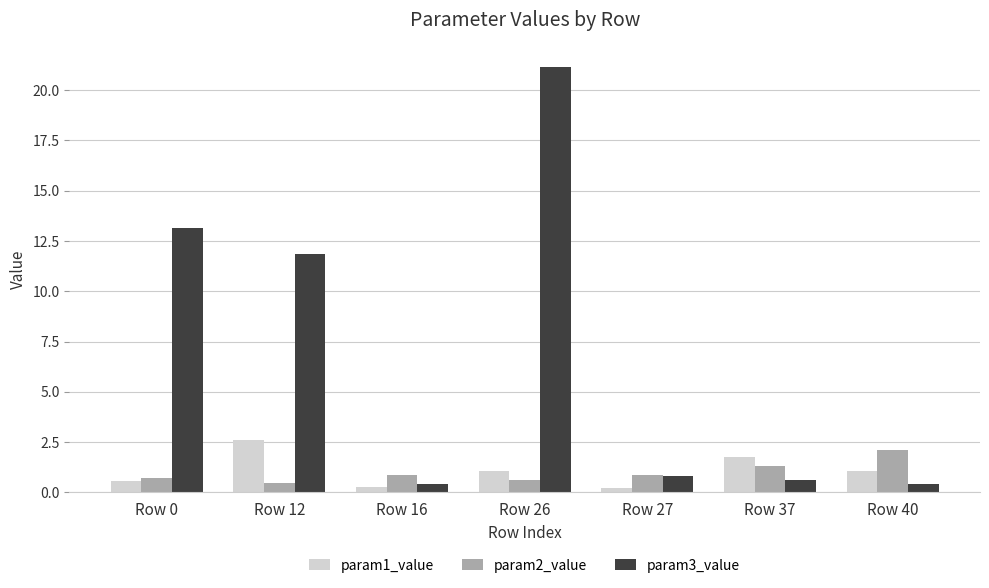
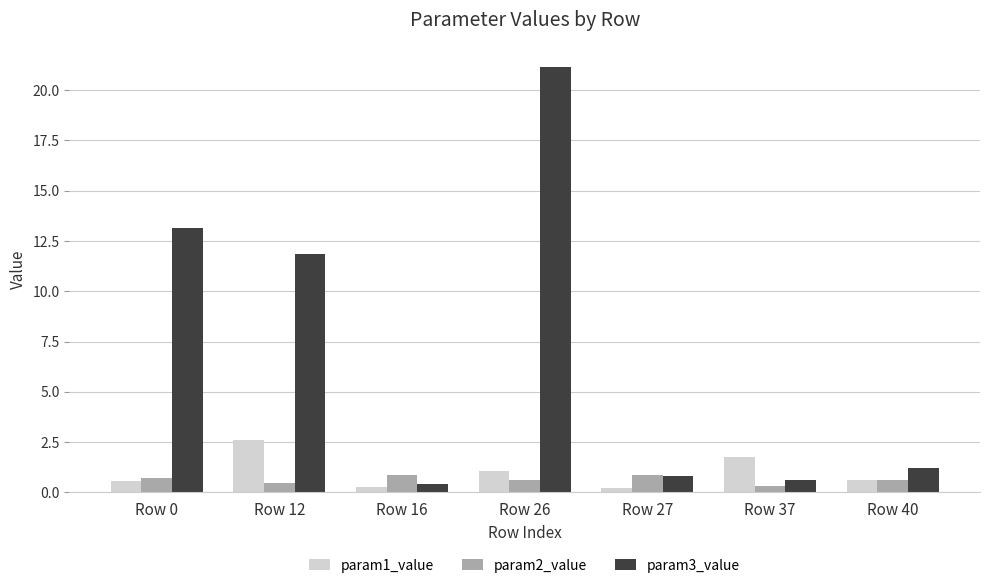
  {
    "param1_value": {
      "Row 0": 0.5,
      "Row 12": 2.6,
      "Row 16": 0.3,
      "Row 26": 1.1,
      "Row 27": 0.2,
      "Row 37": 1.8,
-     "Row 40": 1.0
+     "Row 40": 0.6
    },
    "param2_value": {
      "Row 0": 0.7,
      "Row 12": 0.5,
      "Row 16": 0.8,
      "Row 26": 0.6,
      "Row 27": 0.8,
-     "Row 37": 1.3,
-     "Row 40": 2.1
+     "Row 37": 0.3,
+     "Row 40": 0.6
    },
    "param3_value": {
      "Row 0": 13.2,
      "Row 12": 11.8,
      "Row 16": 0.4,
      "Row 26": 21.2,
      "Row 27": 0.8,
      "Row 37": 0.6,
-     "Row 40": 0.4
+     "Row 40": 1.2
    }
  }
